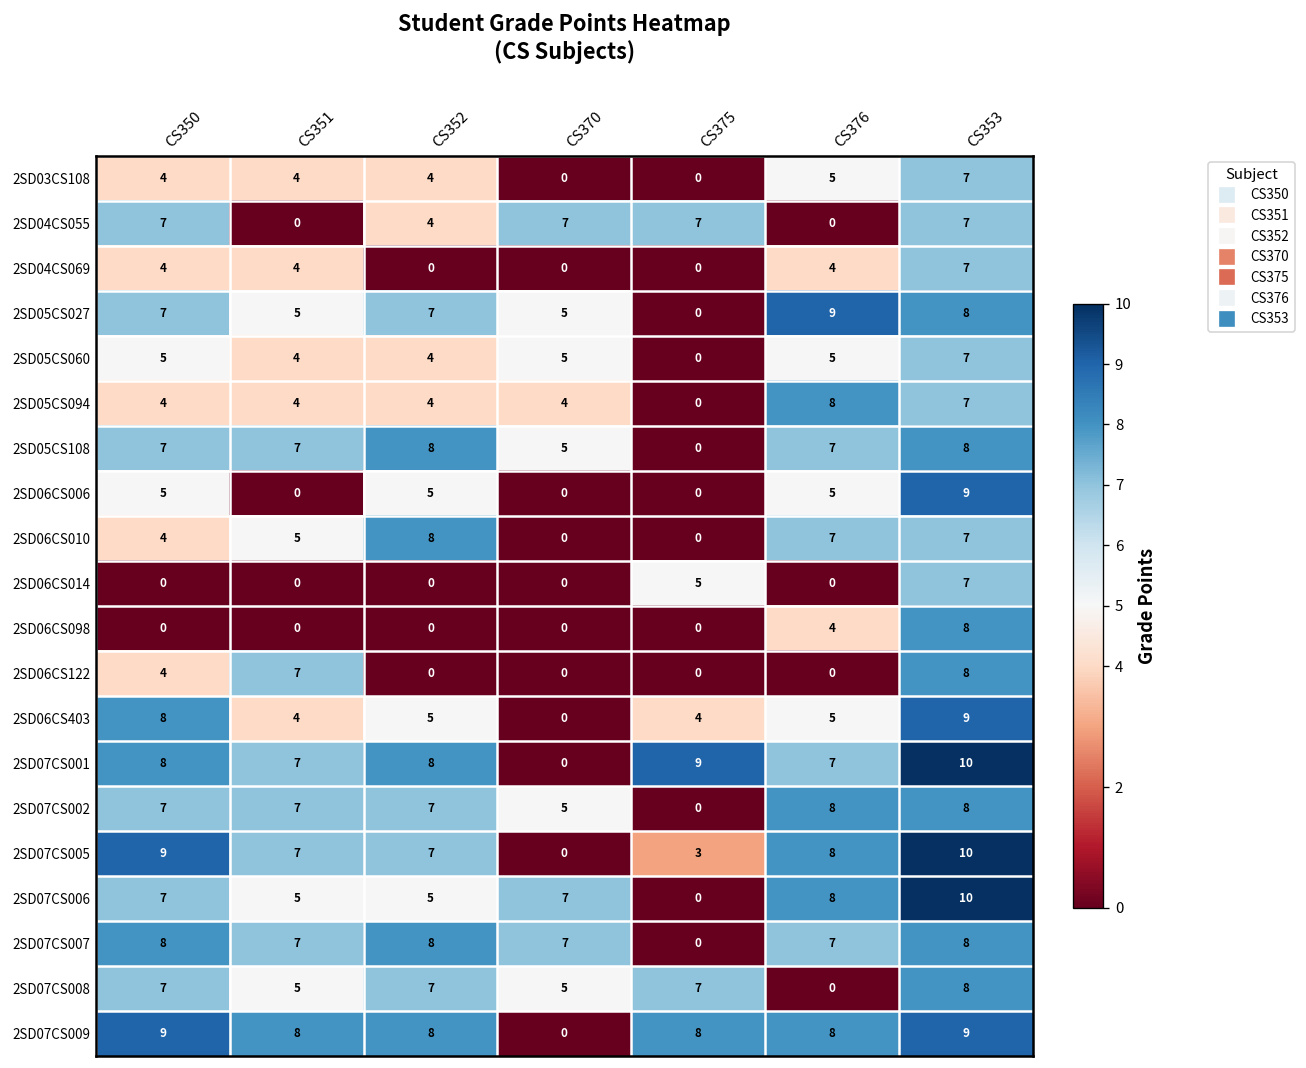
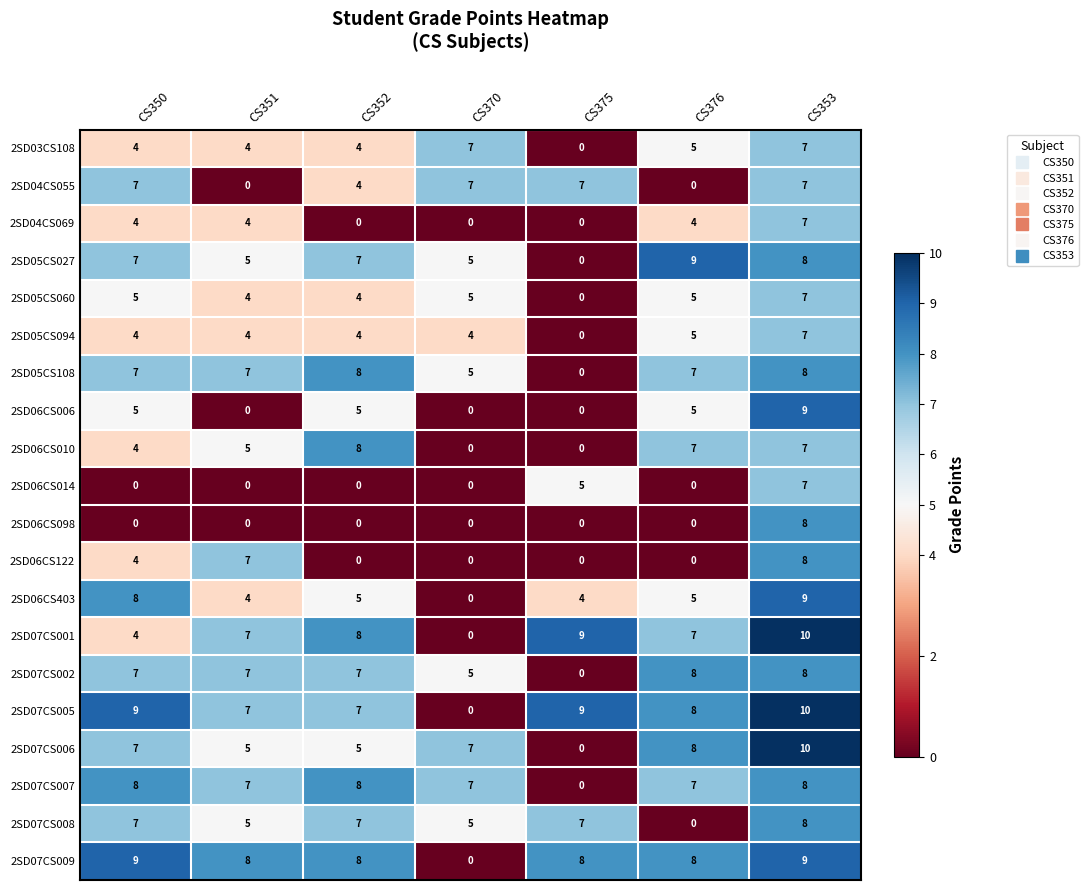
  {
    "2SD03CS108": {
      "CS350": 4,
      "CS351": 4,
      "CS352": 4,
-     "CS370": 0,
+     "CS370": 7,
      "CS375": 0,
      "CS376": 5,
      "CS353": 7
    },
    "2SD04CS055": {
      "CS350": 7,
      "CS351": 0,
      "CS352": 4,
      "CS370": 7,
      "CS375": 7,
      "CS376": 0,
      "CS353": 7
    },
    "2SD04CS069": {
      "CS350": 4,
      "CS351": 4,
      "CS352": 0,
      "CS370": 0,
      "CS375": 0,
      "CS376": 4,
      "CS353": 7
    },
    "2SD05CS027": {
      "CS350": 7,
      "CS351": 5,
      "CS352": 7,
      "CS370": 5,
      "CS375": 0,
      "CS376": 9,
      "CS353": 8
    },
    "2SD05CS060": {
      "CS350": 5,
      "CS351": 4,
      "CS352": 4,
      "CS370": 5,
      "CS375": 0,
      "CS376": 5,
      "CS353": 7
    },
    "2SD05CS094": {
      "CS350": 4,
      "CS351": 4,
      "CS352": 4,
      "CS370": 4,
      "CS375": 0,
-     "CS376": 8,
+     "CS376": 5,
      "CS353": 7
    },
    "2SD05CS108": {
      "CS350": 7,
      "CS351": 7,
      "CS352": 8,
      "CS370": 5,
      "CS375": 0,
      "CS376": 7,
      "CS353": 8
    },
    "2SD06CS006": {
      "CS350": 5,
      "CS351": 0,
      "CS352": 5,
      "CS370": 0,
      "CS375": 0,
      "CS376": 5,
      "CS353": 9
    },
    "2SD06CS010": {
      "CS350": 4,
      "CS351": 5,
      "CS352": 8,
      "CS370": 0,
      "CS375": 0,
      "CS376": 7,
      "CS353": 7
    },
    "2SD06CS014": {
      "CS350": 0,
      "CS351": 0,
      "CS352": 0,
      "CS370": 0,
      "CS375": 5,
      "CS376": 0,
      "CS353": 7
    },
    "2SD06CS098": {
      "CS350": 0,
      "CS351": 0,
      "CS352": 0,
      "CS370": 0,
      "CS375": 0,
-     "CS376": 4,
+     "CS376": 0,
      "CS353": 8
    },
    "2SD06CS122": {
      "CS350": 4,
      "CS351": 7,
      "CS352": 0,
      "CS370": 0,
      "CS375": 0,
      "CS376": 0,
      "CS353": 8
    },
    "2SD06CS403": {
      "CS350": 8,
      "CS351": 4,
      "CS352": 5,
      "CS370": 0,
      "CS375": 4,
      "CS376": 5,
      "CS353": 9
    },
    "2SD07CS001": {
-     "CS350": 8,
+     "CS350": 4,
      "CS351": 7,
      "CS352": 8,
      "CS370": 0,
      "CS375": 9,
      "CS376": 7,
      "CS353": 10
    },
    "2SD07CS002": {
      "CS350": 7,
      "CS351": 7,
      "CS352": 7,
      "CS370": 5,
      "CS375": 0,
      "CS376": 8,
      "CS353": 8
    },
    "2SD07CS005": {
      "CS350": 9,
      "CS351": 7,
      "CS352": 7,
      "CS370": 0,
-     "CS375": 3,
+     "CS375": 9,
      "CS376": 8,
      "CS353": 10
    },
    "2SD07CS006": {
      "CS350": 7,
      "CS351": 5,
      "CS352": 5,
      "CS370": 7,
      "CS375": 0,
      "CS376": 8,
      "CS353": 10
    },
    "2SD07CS007": {
      "CS350": 8,
      "CS351": 7,
      "CS352": 8,
      "CS370": 7,
      "CS375": 0,
      "CS376": 7,
      "CS353": 8
    },
    "2SD07CS008": {
      "CS350": 7,
      "CS351": 5,
      "CS352": 7,
      "CS370": 5,
      "CS375": 7,
      "CS376": 0,
      "CS353": 8
    },
    "2SD07CS009": {
      "CS350": 9,
      "CS351": 8,
      "CS352": 8,
      "CS370": 0,
      "CS375": 8,
      "CS376": 8,
      "CS353": 9
    }
  }
